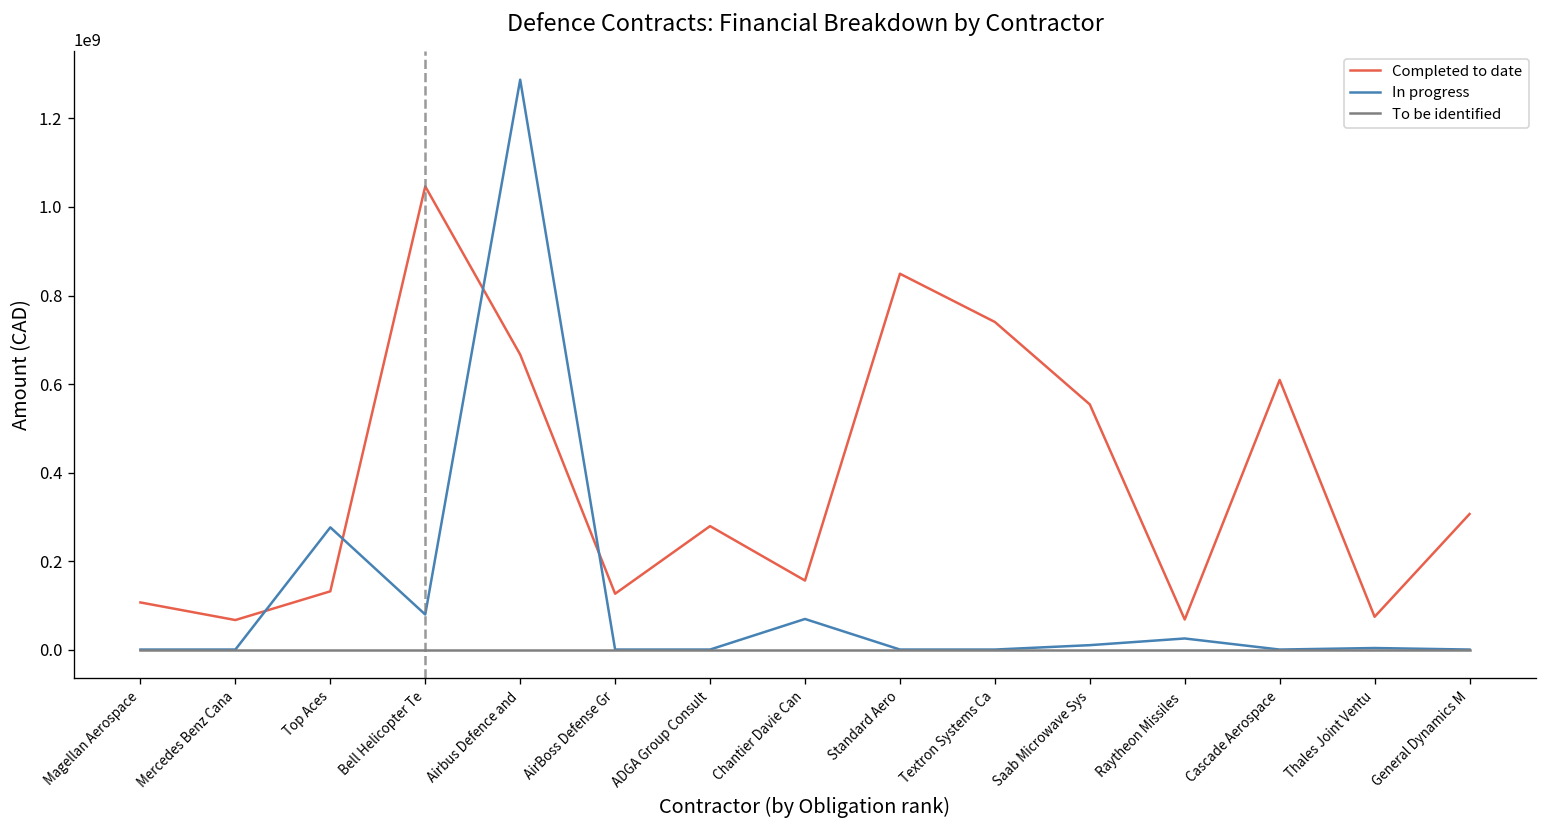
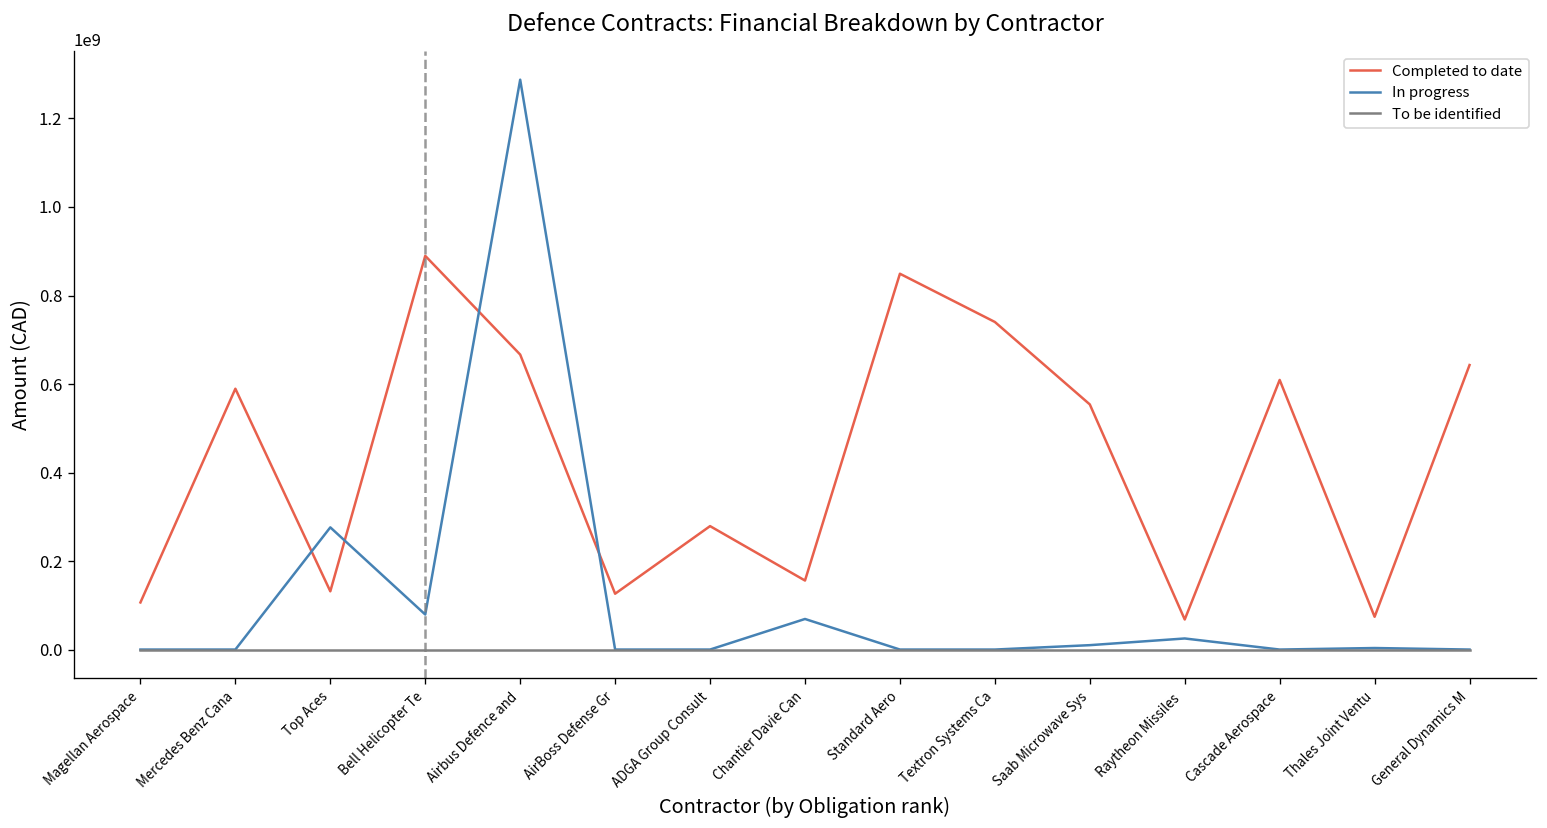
  {
    "Completed to date": {
      "Magellan Aerospace": 110000000,
-     "Mercedes Benz Cana": 70000000,
+     "Mercedes Benz Cana": 590000000,
      "Top Aces": 130000000,
-     "Bell Helicopter Te": 1050000000,
+     "Bell Helicopter Te": 890000000,
      "Airbus Defence and": 670000000,
      "AirBoss Defense Gr": 130000000,
      "ADGA Group Consult": 280000000,
      "Chantier Davie Can": 160000000,
      "Standard Aero": 850000000,
      "Textron Systems Ca": 740000000,
      "Saab Microwave Sys": 550000000,
      "Raytheon Missiles": 70000000,
      "Cascade Aerospace": 610000000,
      "Thales Joint Ventu": 70000000,
-     "General Dynamics M": 310000000
+     "General Dynamics M": 640000000
    },
    "In progress": {
      "Top Aces": 280000000,
      "Bell Helicopter Te": 80000000,
      "Airbus Defence and": 1290000000,
      "Chantier Davie Can": 70000000,
      "Saab Microwave Sys": 10000000,
      "Raytheon Missiles": 30000000
    },
    "To be identified": {
      "Top Aces": 0,
      "Bell Helicopter Te": 0,
      "Airbus Defence and": 0,
      "Chantier Davie Can": 0,
      "Saab Microwave Sys": 0,
      "Raytheon Missiles": 0
    }
  }
